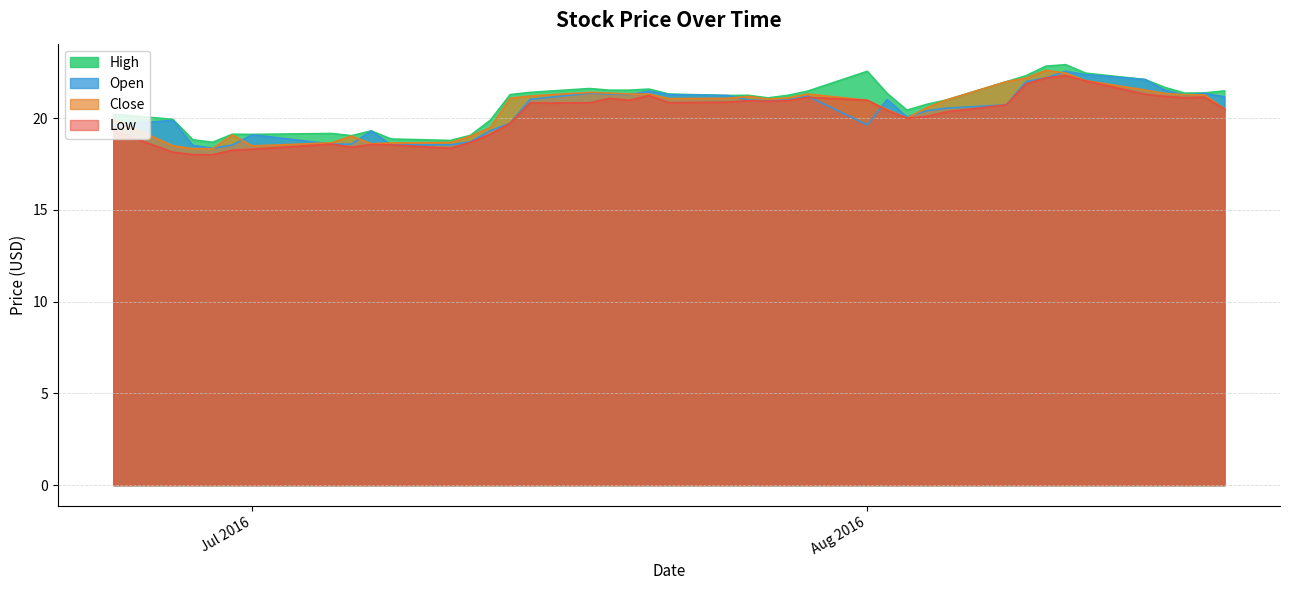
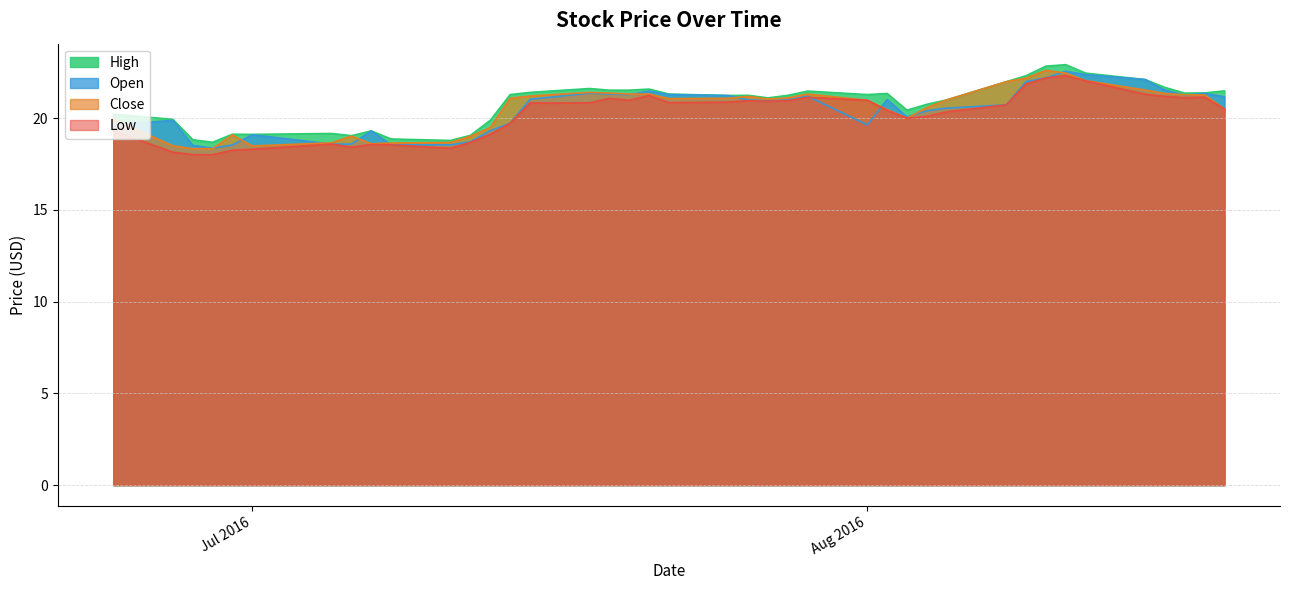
  {
    "High": {
-     "Aug 2016": 22.6
+     "Aug 2016": 21.3
    },
    "Open": {
      "Aug 2016": 19.6
    }
  }
